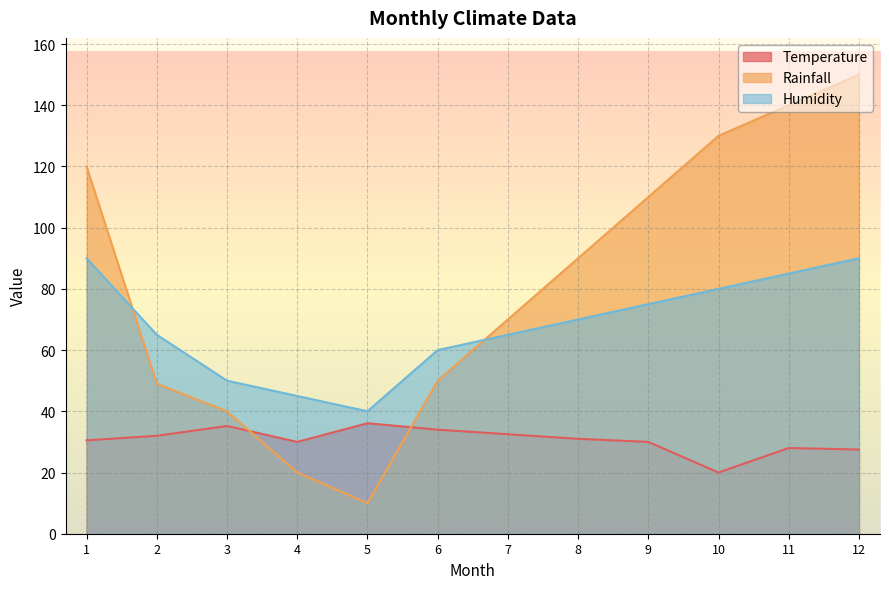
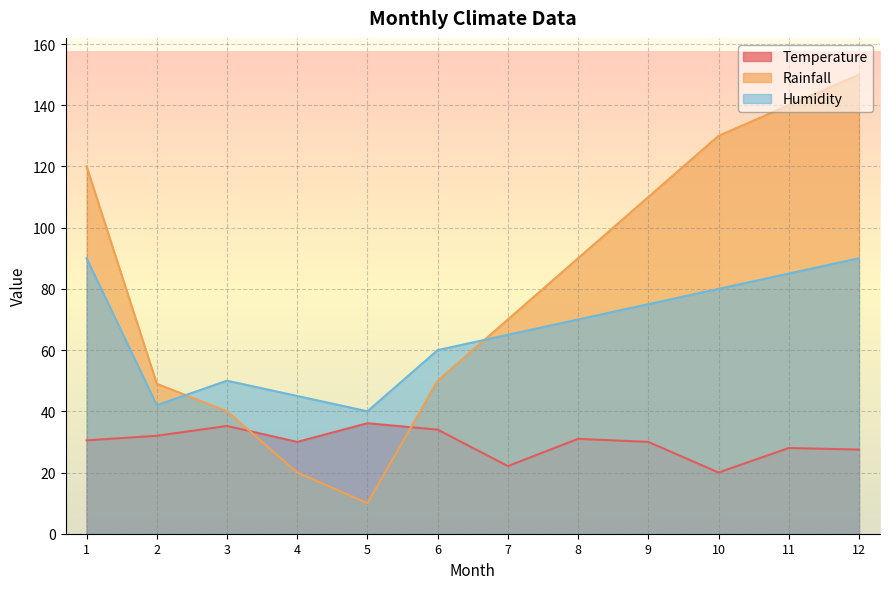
  {
    "Temperature": {
      "1": 31,
      "2": 32,
      "3": 35,
      "4": 30,
      "5": 36,
      "6": 34,
-     "7": 33,
+     "7": 22,
      "8": 31,
      "9": 30,
      "10": 20,
      "11": 28,
      "12": 28
    },
    "Rainfall": {
      "1": 120,
      "2": 49,
      "3": 40,
      "4": 20,
      "5": 10,
      "6": 50,
      "7": 70,
      "8": 90,
      "9": 110,
      "10": 130
    },
    "Humidity": {
      "1": 90,
-     "2": 65,
+     "2": 42,
      "3": 50,
      "4": 45,
      "5": 40,
      "6": 60,
      "7": 65,
      "8": 70,
      "9": 75,
      "10": 80,
      "11": 85,
      "12": 90
    }
  }
